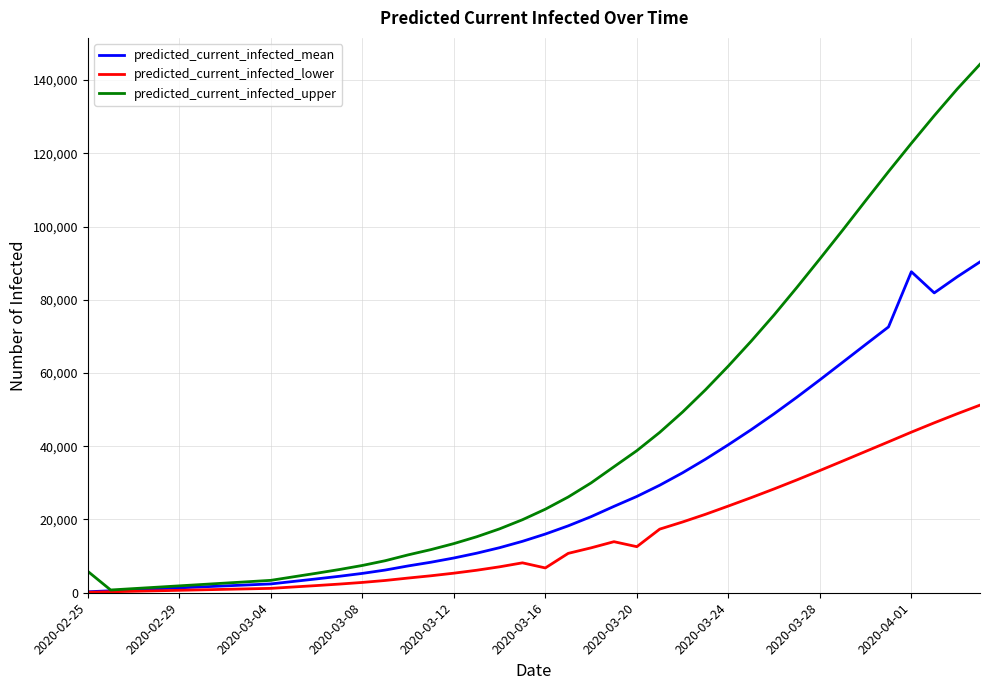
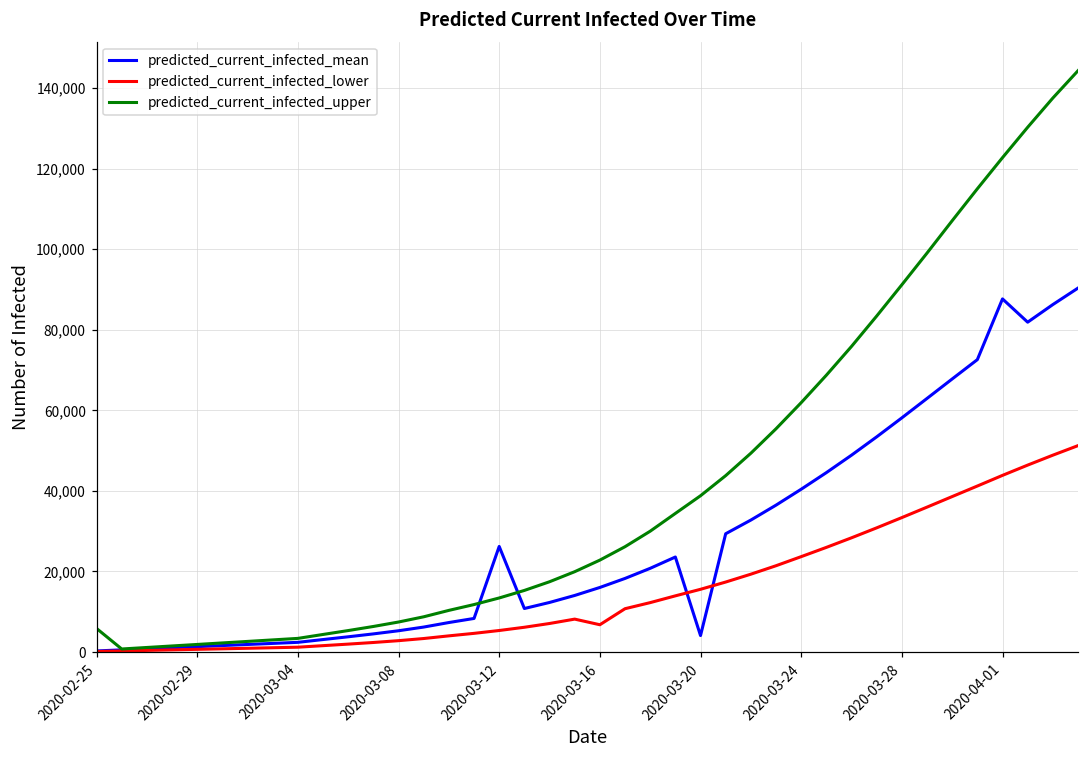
  {
    "predicted_current_infected_mean": {
      "2020-03-04": "2,000",
      "2020-03-08": "5,000",
-     "2020-03-12": "9,000",
+     "2020-03-12": "26,000",
      "2020-03-16": "16,000",
-     "2020-03-20": "26,000",
+     "2020-03-20": "4,000",
      "2020-03-24": "40,000",
      "2020-03-28": "58,000",
      "2020-04-01": "88,000"
    },
    "predicted_current_infected_lower": {
      "2020-03-04": "1,000",
      "2020-03-08": "3,000",
      "2020-03-12": "5,000",
      "2020-03-16": "7,000",
-     "2020-03-20": "13,000",
+     "2020-03-20": "16,000",
      "2020-03-24": "24,000",
      "2020-03-28": "33,000",
      "2020-04-01": "44,000"
    },
    "predicted_current_infected_upper": {
      "2020-02-25": "6,000",
      "2020-03-04": "3,000",
      "2020-03-08": "7,000",
      "2020-03-12": "13,000",
      "2020-03-16": "23,000",
      "2020-03-20": "39,000",
      "2020-03-24": "62,000",
      "2020-03-28": "91,000",
      "2020-04-01": "123,000"
    }
  }
